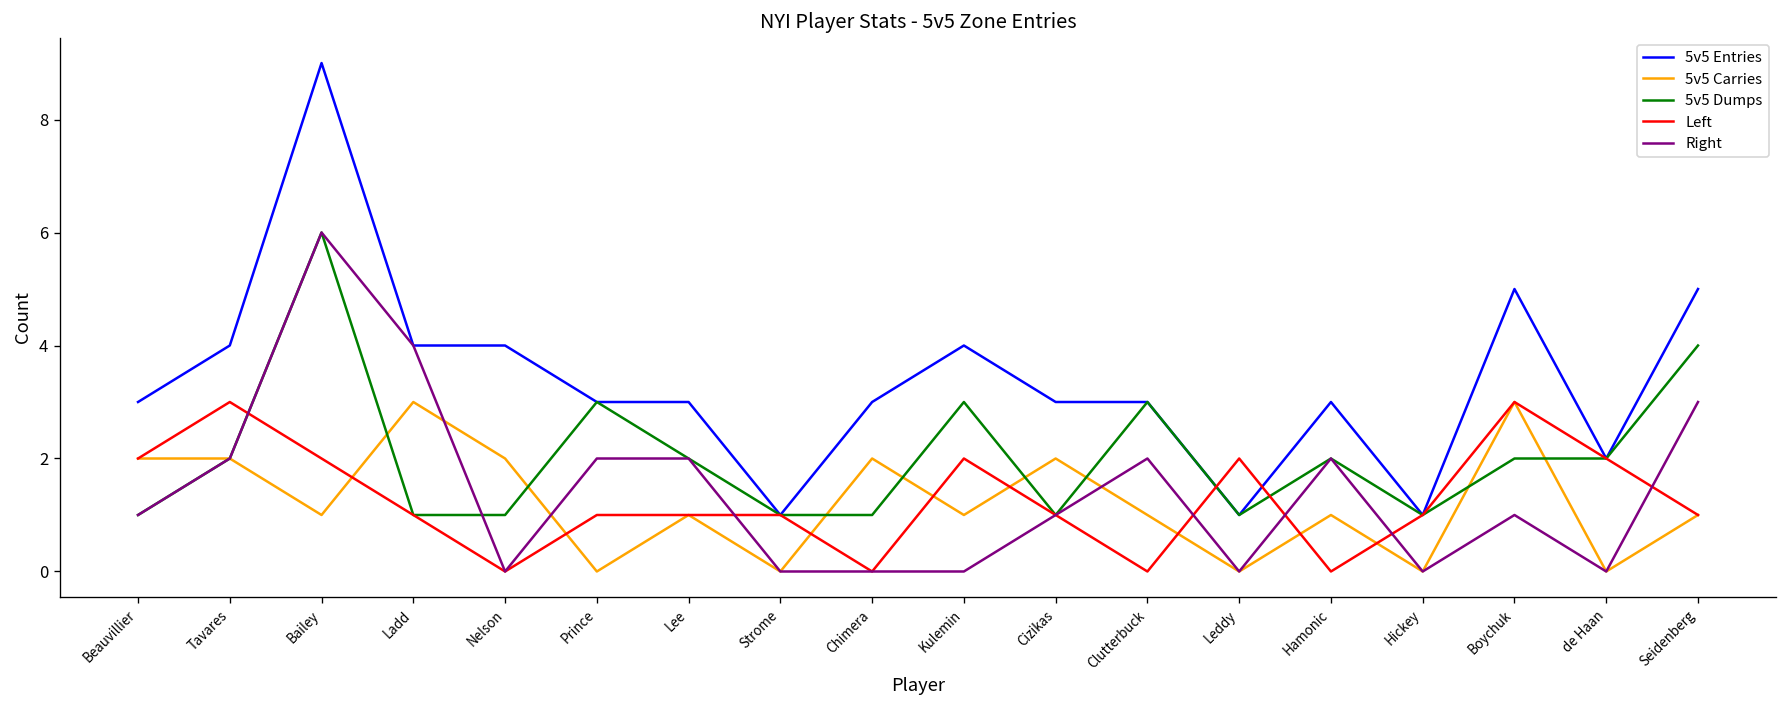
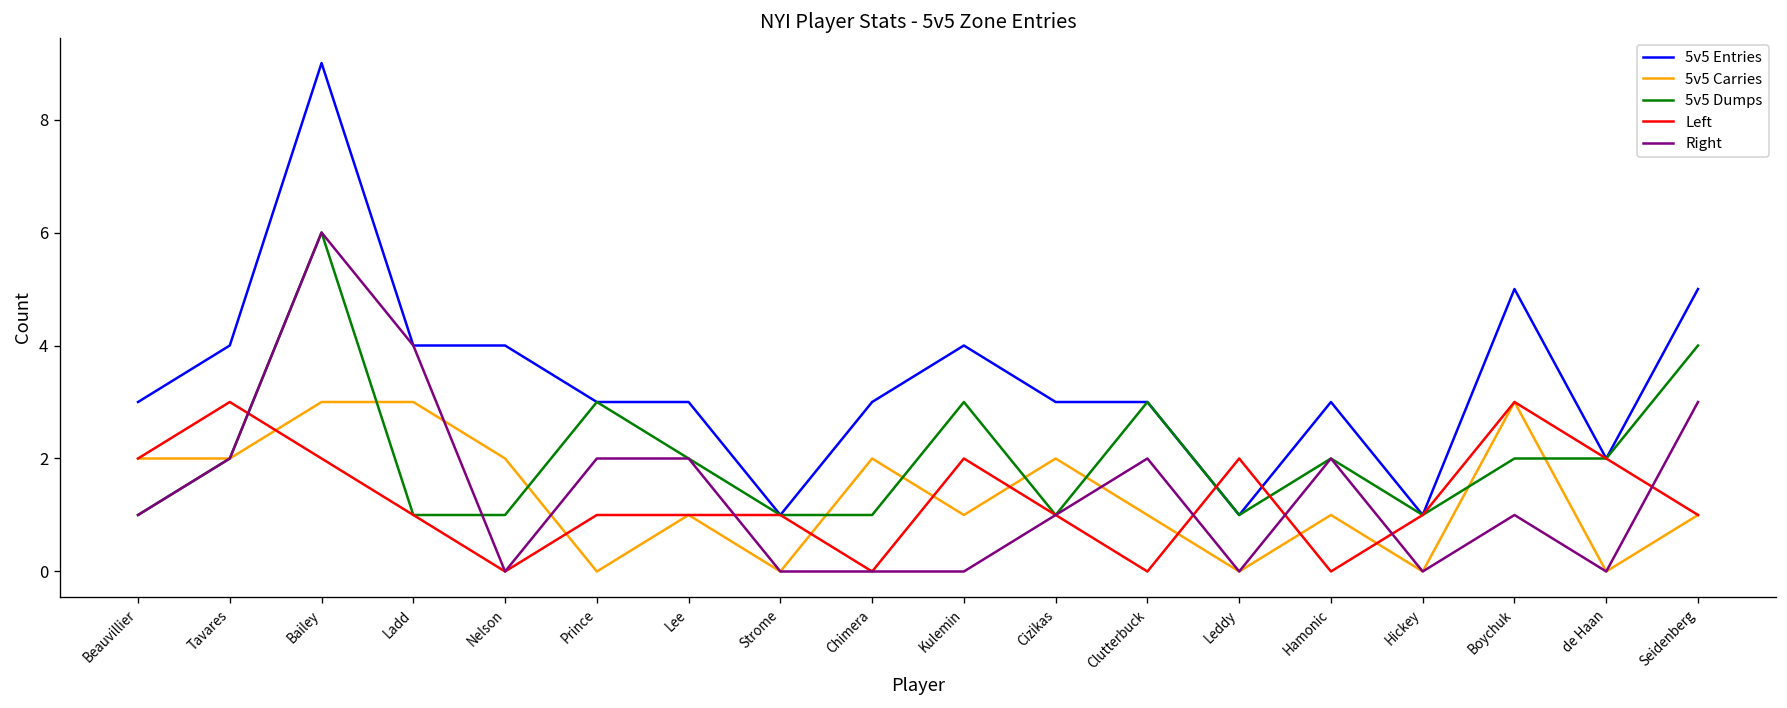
  {
    "5v5 Entries": {
      "Beauvillier": 3,
      "Tavares": 4,
      "Bailey": 9,
      "Nelson": 4,
      "Lee": 3,
      "Chimera": 3,
      "Kulemin": 4,
      "Cizikas": 3,
      "Hamonic": 3,
      "Boychuk": 5,
      "Seidenberg": 5
    },
    "5v5 Carries": {
-     "Bailey": 1,
+     "Bailey": 3,
      "Ladd": 3,
      "Nelson": 2,
      "Prince": 0,
      "Chimera": 2,
      "Kulemin": 1,
      "Cizikas": 2,
      "Clutterbuck": 1,
      "Hamonic": 1
    },
    "5v5 Dumps": {
      "Nelson": 1,
      "Chimera": 1,
      "Kulemin": 3,
      "Boychuk": 2,
      "Seidenberg": 4
    },
    "Left": {
      "Tavares": 3,
      "Bailey": 2,
      "Prince": 1,
      "Kulemin": 2,
      "Clutterbuck": 0,
      "Leddy": 2,
      "Hamonic": 0
    },
    "Right": {
      "Prince": 2,
      "Kulemin": 0,
      "Clutterbuck": 2,
      "Boychuk": 1,
      "Seidenberg": 3
    }
  }
